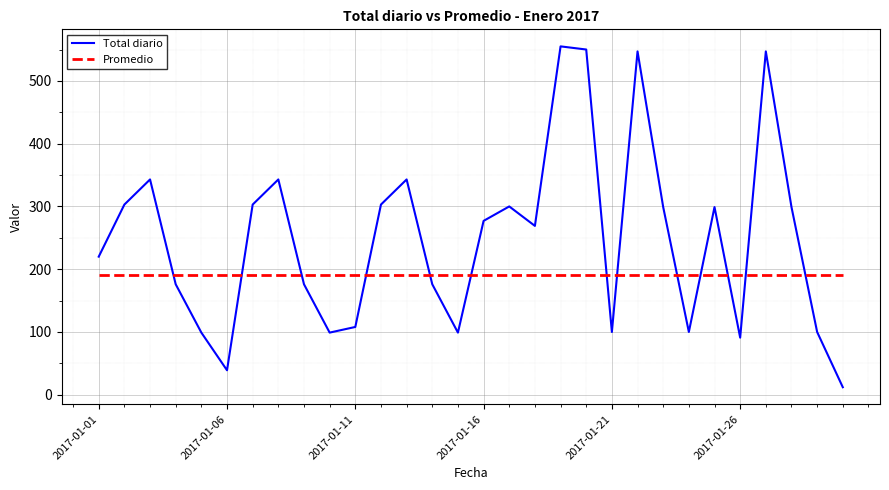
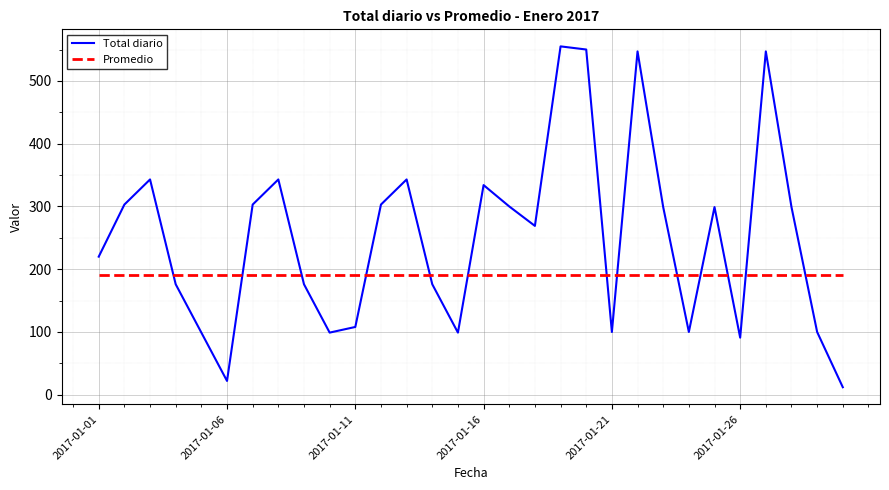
  {
    "Total diario": {
      "2017-01-01": 220,
-     "2017-01-06": 40,
+     "2017-01-06": 20,
      "2017-01-11": 110,
-     "2017-01-16": 280,
+     "2017-01-16": 330,
      "2017-01-21": 100,
      "2017-01-26": 90
    },
    "Promedio": {
      "2017-01-01": 190,
      "2017-01-06": 190,
      "2017-01-11": 190,
      "2017-01-16": 190,
      "2017-01-21": 190,
      "2017-01-26": 190
    }
  }
